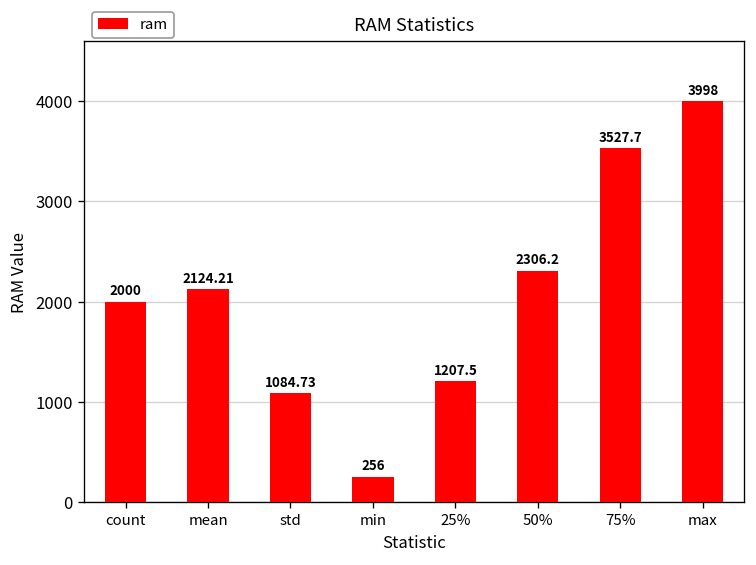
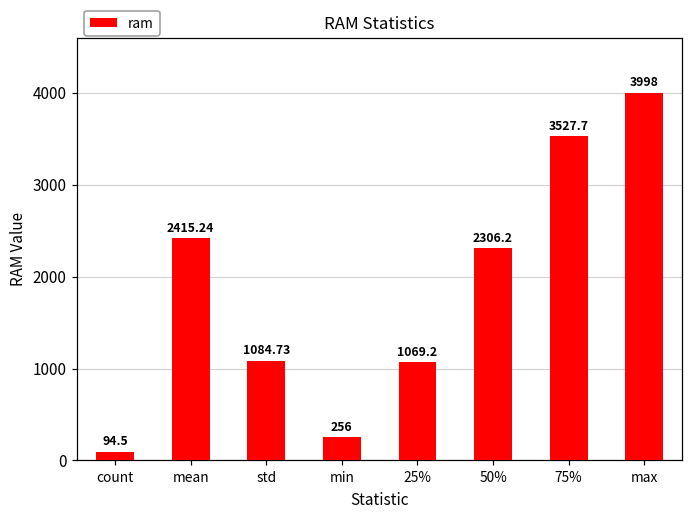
  {
-   "count": 2000,
-   "mean": 2124.21,
+   "count": 94.5,
+   "mean": 2415.24,
    "std": 1084.73,
    "min": 256,
-   "25%": 1207.5,
+   "25%": 1069.2,
    "50%": 2306.2,
    "75%": 3527.7,
    "max": 3998
  }
